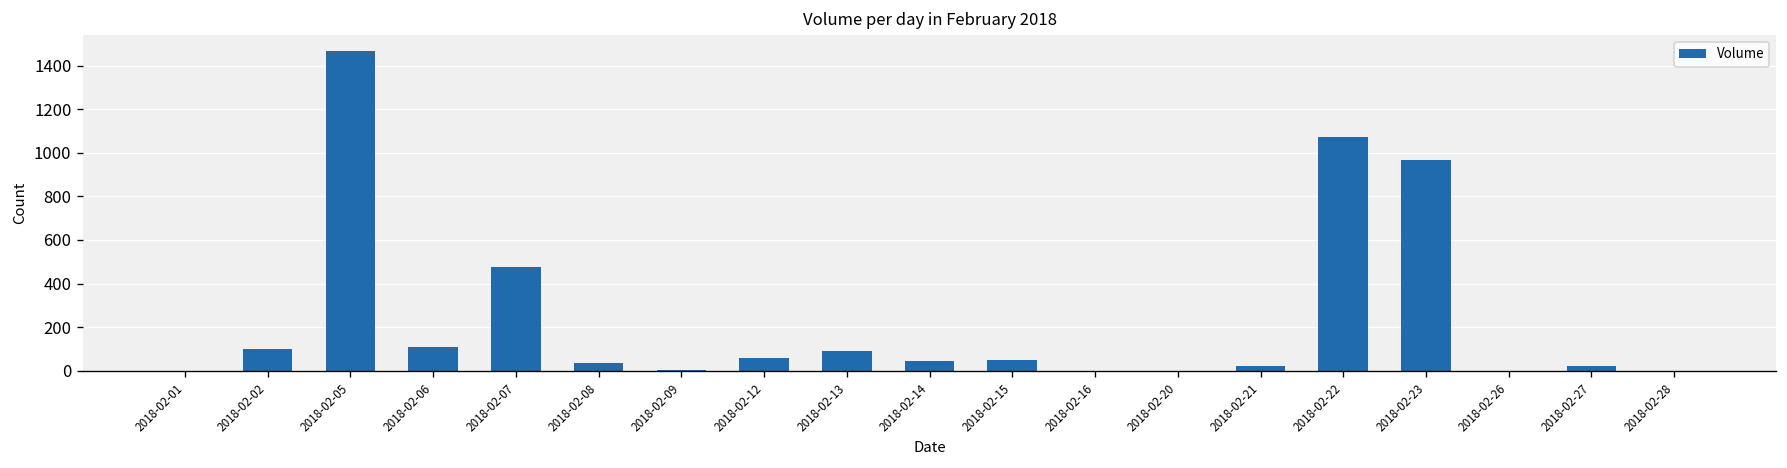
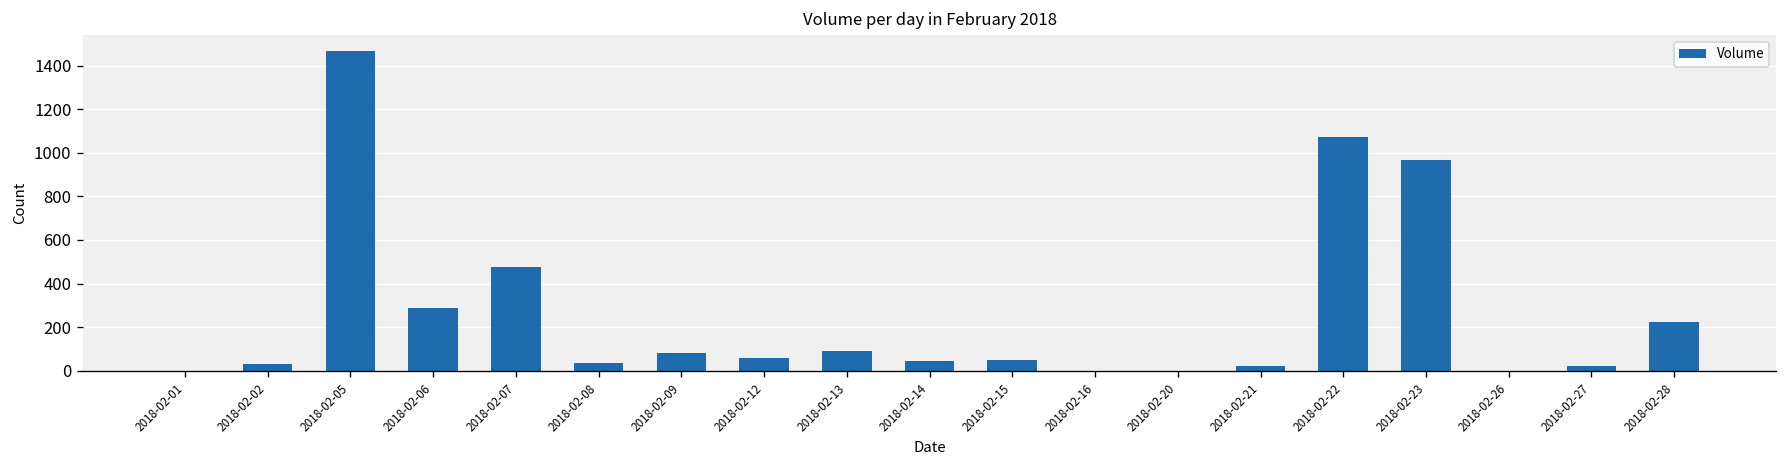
  {
    "2018-02-01": 0,
-   "2018-02-02": 100,
+   "2018-02-02": 30,
    "2018-02-05": 1470,
-   "2018-02-06": 110,
+   "2018-02-06": 290,
    "2018-02-07": 480,
    "2018-02-08": 40,
-   "2018-02-09": 0,
+   "2018-02-09": 80,
    "2018-02-12": 60,
    "2018-02-13": 90,
    "2018-02-14": 50,
    "2018-02-15": 50,
    "2018-02-20": 0,
    "2018-02-21": 20,
    "2018-02-22": 1070,
    "2018-02-23": 970,
    "2018-02-26": 0,
    "2018-02-27": 20,
-   "2018-02-28": 0
+   "2018-02-28": 220
  }
